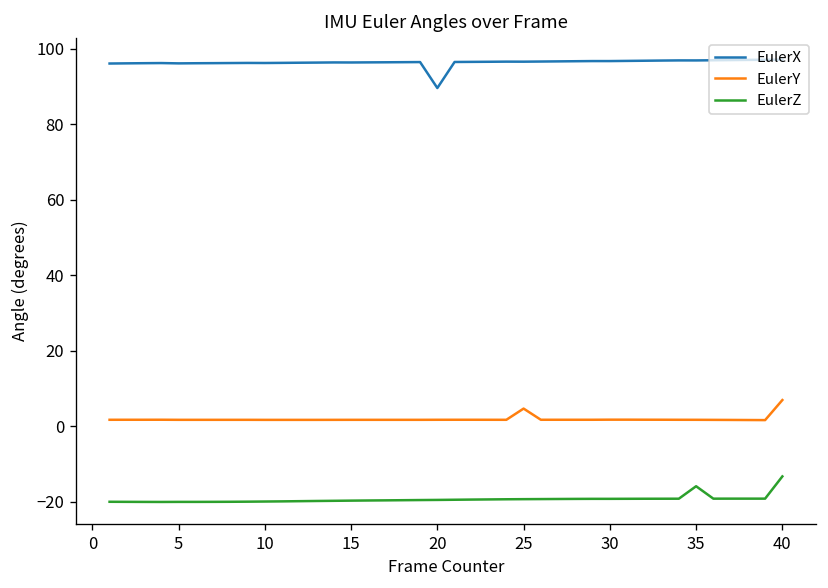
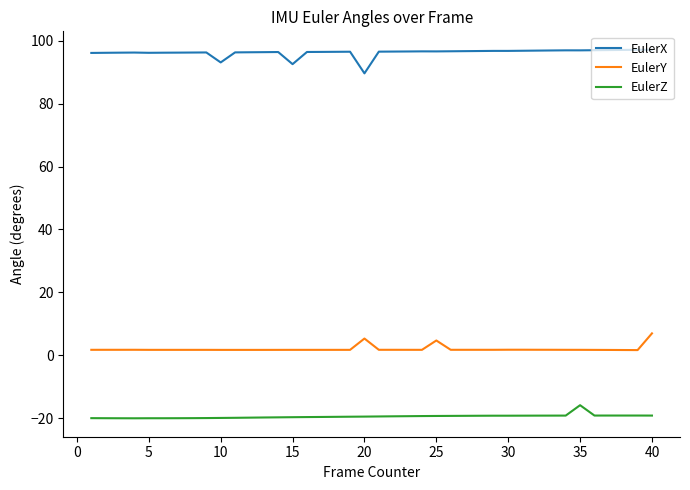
  {
    "EulerX": {
      "5": 96,
-     "10": 96,
-     "15": 96,
+     "10": 93,
+     "15": 93,
      "20": 90,
      "25": 97,
      "30": 97,
      "35": 97
    },
    "EulerY": {
      "5": 2,
      "10": 2,
      "15": 2,
-     "20": 2,
+     "20": 5,
      "25": 5,
      "30": 2,
      "35": 2,
      "40": 7
    },
    "EulerZ": {
      "5": -20,
      "10": -20,
      "15": -20,
      "20": -19,
      "25": -19,
      "30": -19,
      "35": -16,
-     "40": -13
+     "40": -19
    }
  }
